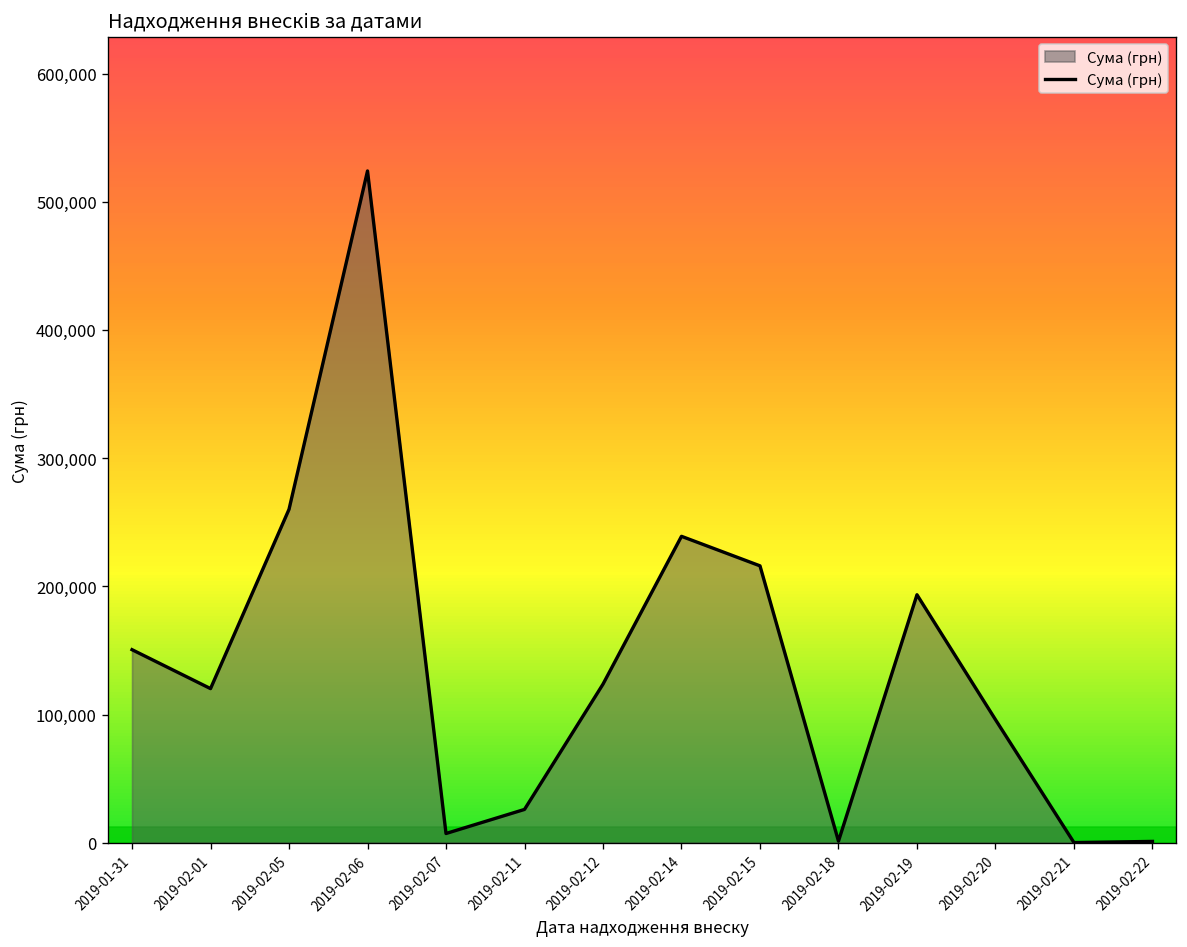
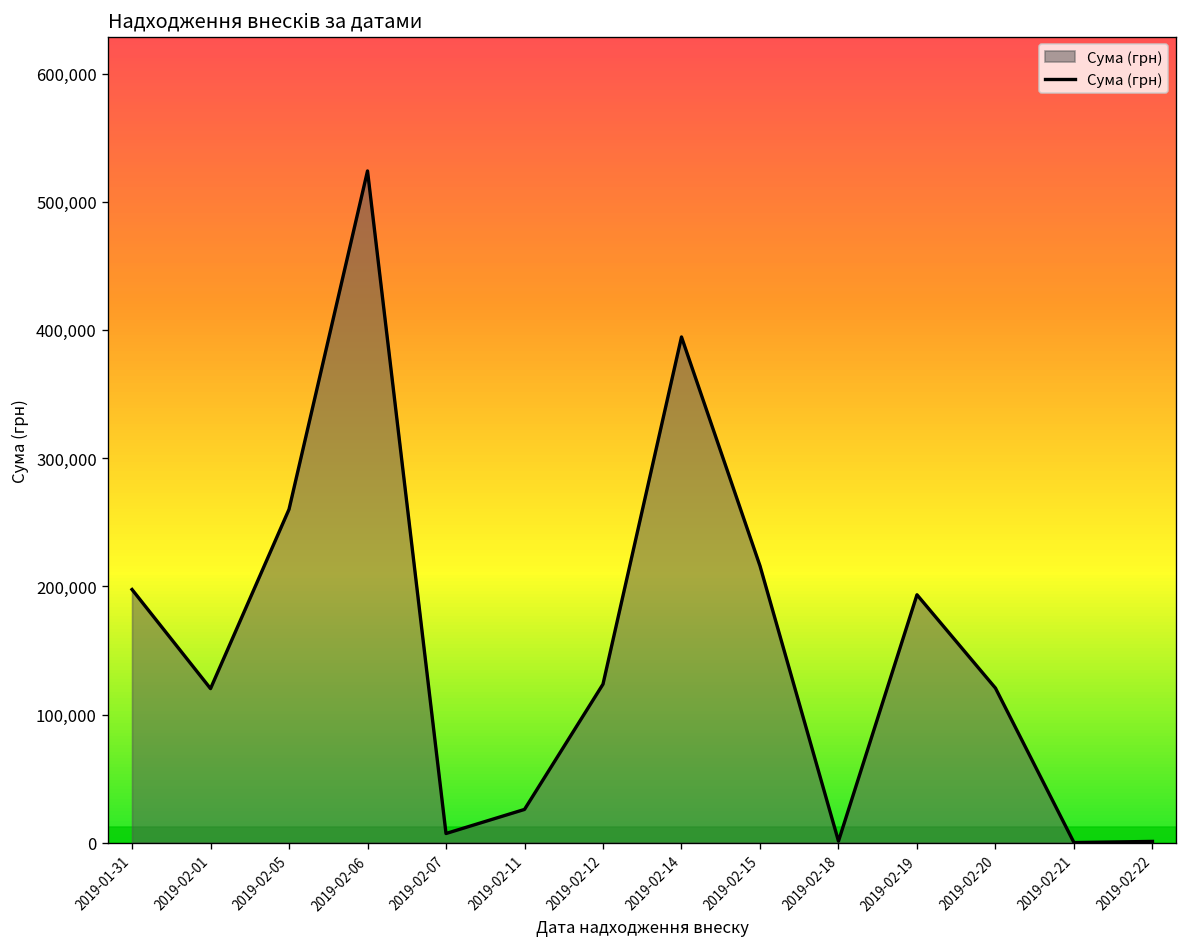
  {
-   "2019-01-31": "151,000",
+   "2019-01-31": "198,000",
    "2019-02-01": "120,000",
    "2019-02-05": "260,000",
    "2019-02-06": "524,000",
    "2019-02-11": "26,000",
    "2019-02-12": "124,000",
-   "2019-02-14": "239,000",
+   "2019-02-14": "395,000",
    "2019-02-15": "216,000",
    "2019-02-19": "193,000",
-   "2019-02-20": "96,000"
+   "2019-02-20": "121,000"
  }
